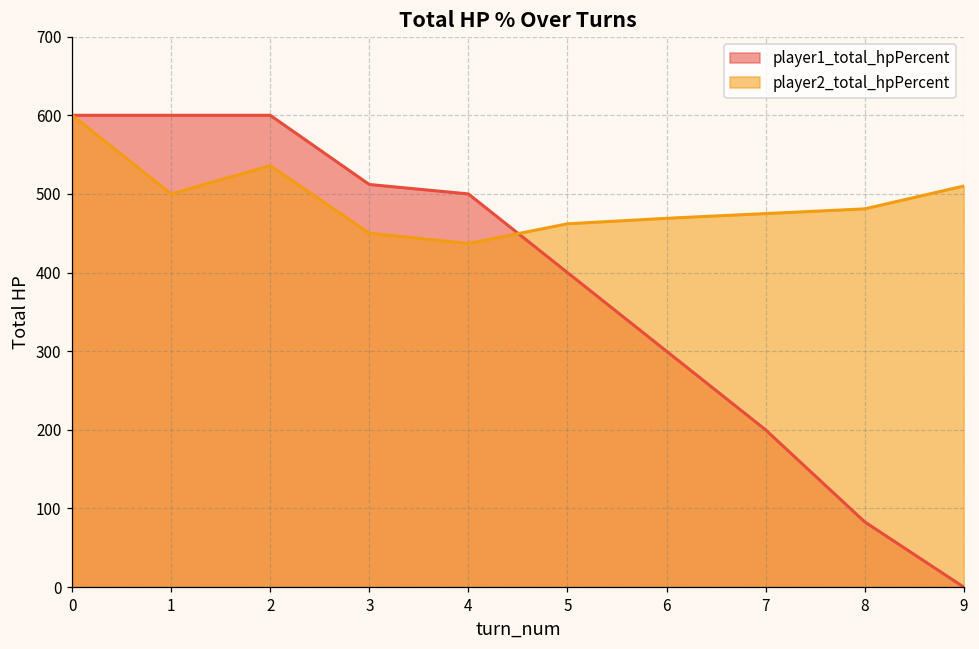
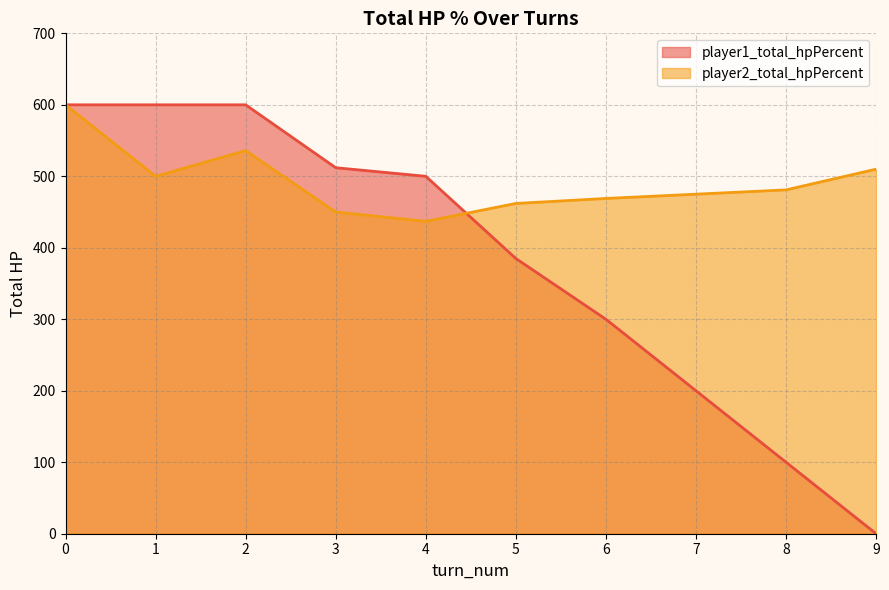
  {
    "player1_total_hpPercent": {
      "1": 600,
      "2": 600,
      "3": 510,
      "4": 500,
-     "5": 400,
+     "5": 390,
      "6": 300,
      "7": 200,
-     "8": 80,
+     "8": 100,
      "9": 0
    },
    "player2_total_hpPercent": {
      "1": 500,
      "2": 540,
      "3": 450,
      "4": 440,
      "5": 460,
      "6": 470,
      "7": 480,
      "8": 480,
      "9": 510
    }
  }
